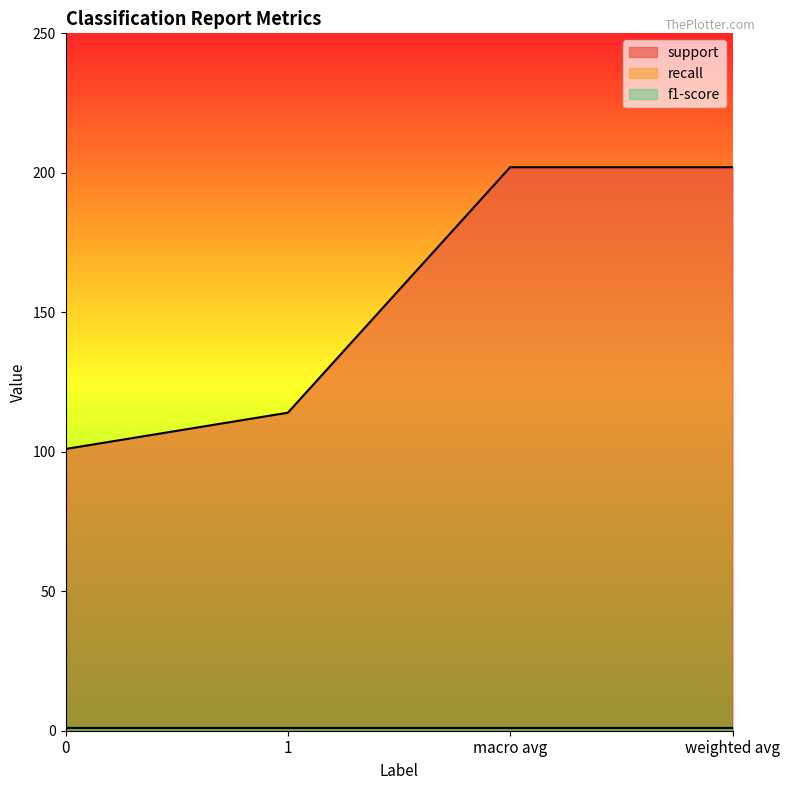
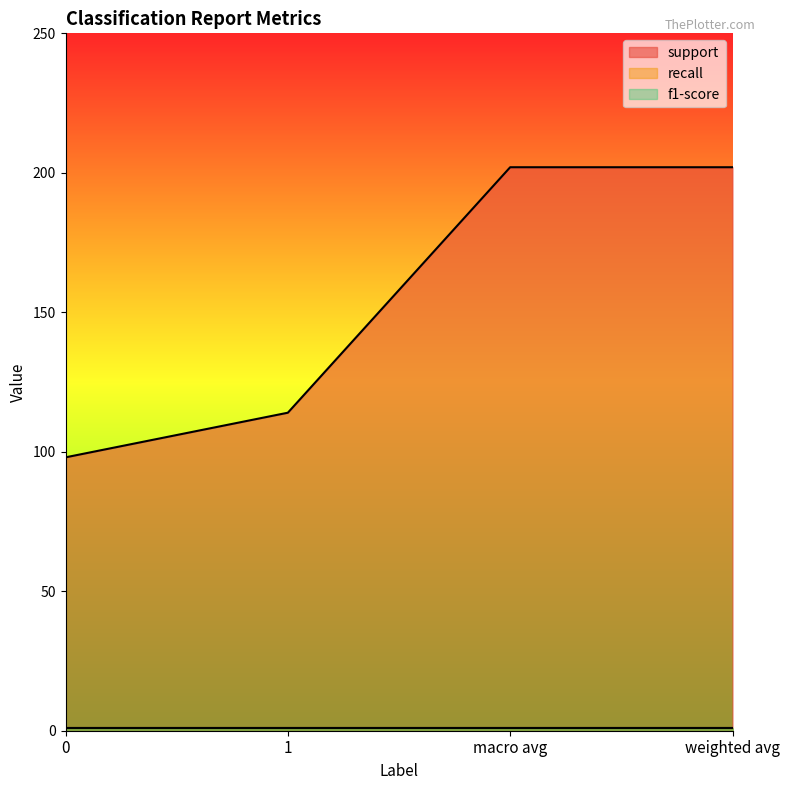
  {
    "support": {
-     "0": 101,
+     "0": 98,
      "1": 114,
      "macro avg": 202,
      "weighted avg": 202
    },
    "f1-score": {
      "0": 1,
      "1": 1,
      "macro avg": 1,
      "weighted avg": 1
    }
  }
